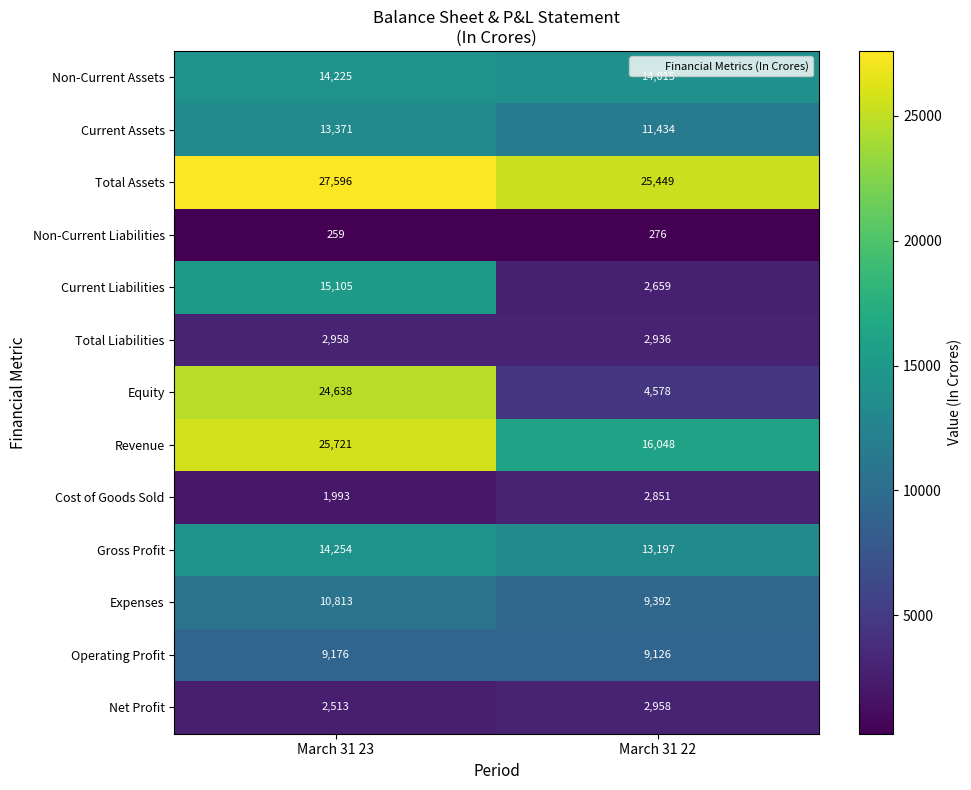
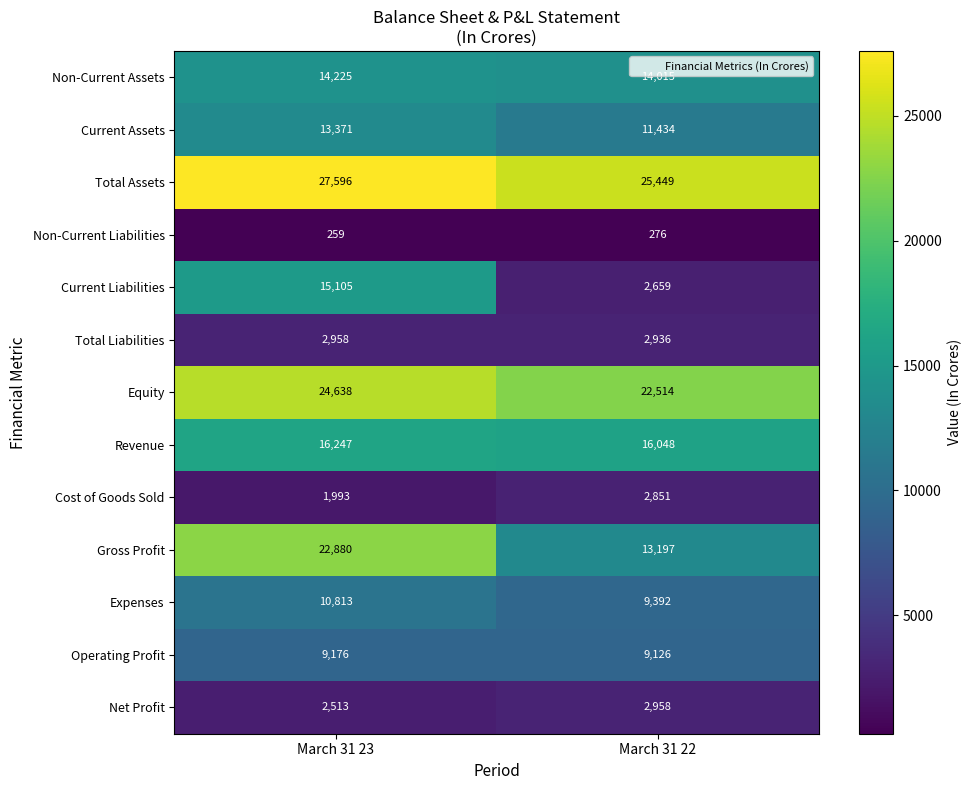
  {
    "Non-Current Assets": {
      "March 31 23": "14,225"
    },
    "Current Assets": {
      "March 31 23": "13,371",
      "March 31 22": "11,434"
    },
    "Total Assets": {
      "March 31 23": "27,596",
      "March 31 22": "25,449"
    },
    "Non-Current Liabilities": {
      "March 31 23": "259",
      "March 31 22": "276"
    },
    "Current Liabilities": {
      "March 31 23": "15,105",
      "March 31 22": "2,659"
    },
    "Total Liabilities": {
      "March 31 23": "2,958",
      "March 31 22": "2,936"
    },
    "Equity": {
      "March 31 23": "24,638",
-     "March 31 22": "4,578"
+     "March 31 22": "22,514"
    },
    "Revenue": {
-     "March 31 23": "25,721",
+     "March 31 23": "16,247",
      "March 31 22": "16,048"
    },
    "Cost of Goods Sold": {
      "March 31 23": "1,993",
      "March 31 22": "2,851"
    },
    "Gross Profit": {
-     "March 31 23": "14,254",
+     "March 31 23": "22,880",
      "March 31 22": "13,197"
    },
    "Expenses": {
      "March 31 23": "10,813",
      "March 31 22": "9,392"
    },
    "Operating Profit": {
      "March 31 23": "9,176",
      "March 31 22": "9,126"
    },
    "Net Profit": {
      "March 31 23": "2,513",
      "March 31 22": "2,958"
    }
  }
